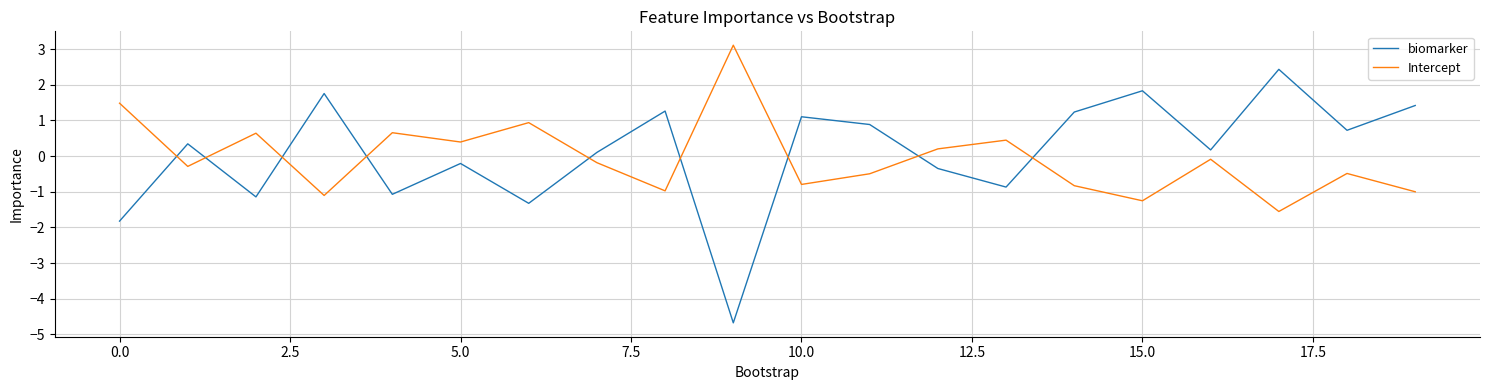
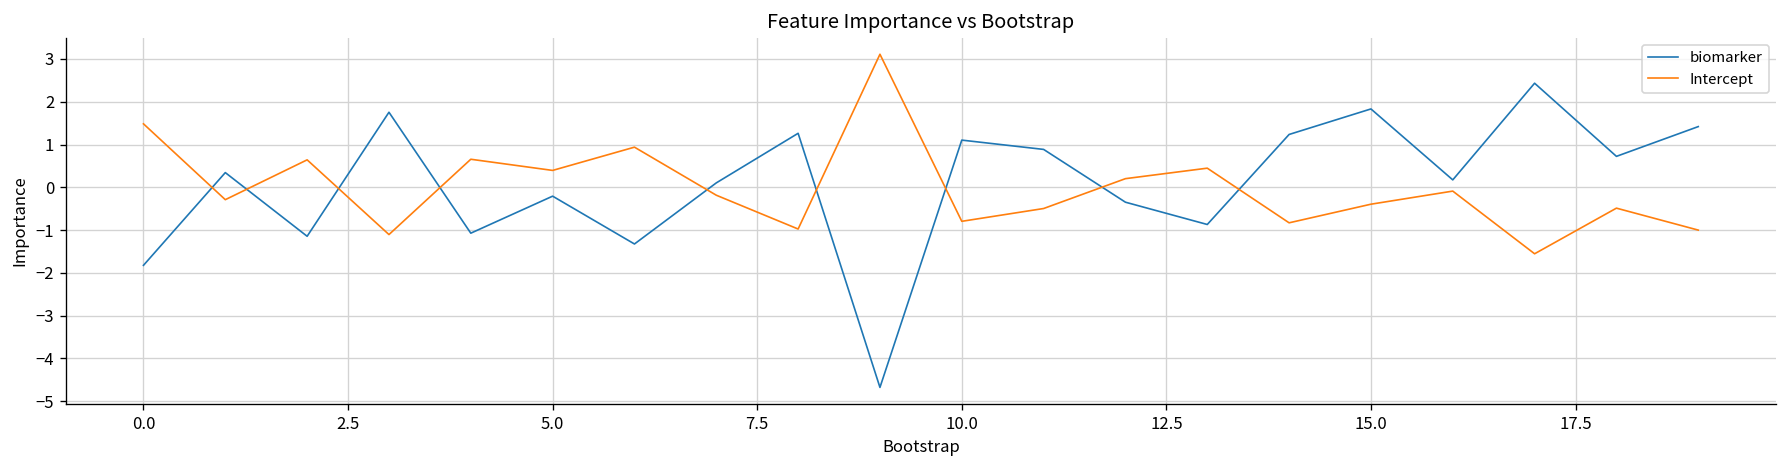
  {
    "biomarker": {
      "0.0": -1.8,
      "5.0": -0.2,
      "10.0": 1.1,
      "15.0": 1.8
    },
    "Intercept": {
      "0.0": 1.5,
      "5.0": 0.4,
      "10.0": -0.8,
-     "15.0": -1.3
+     "15.0": -0.4
    }
  }
